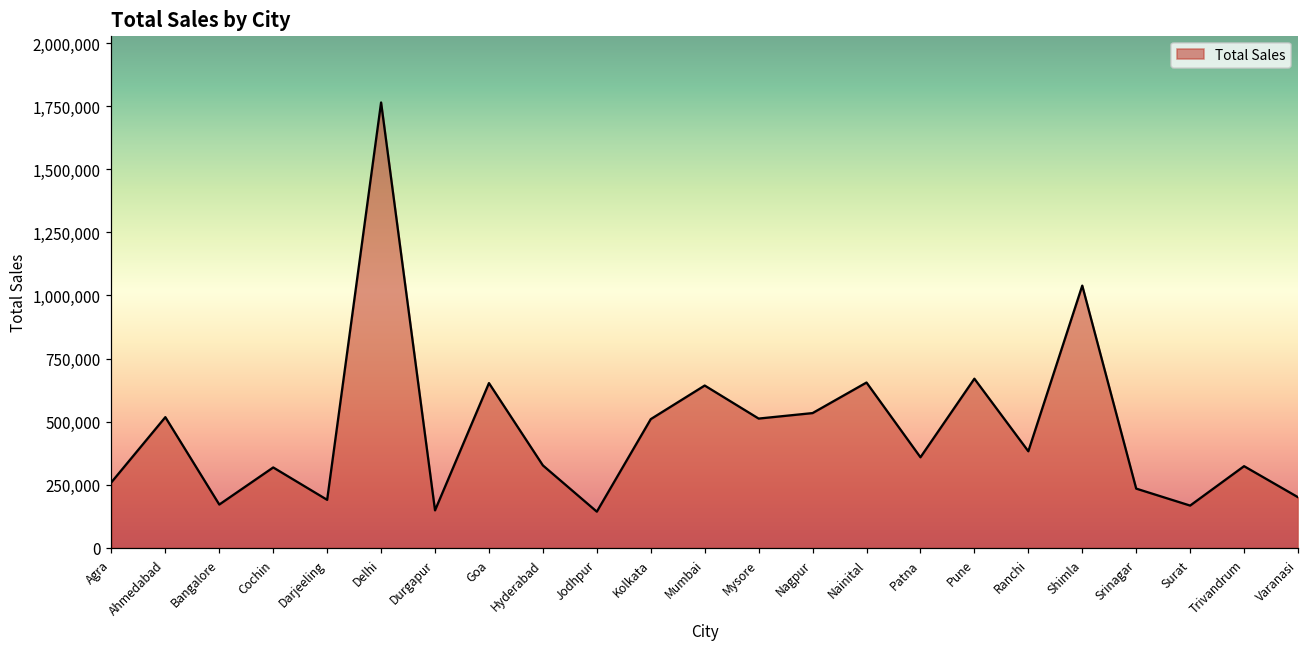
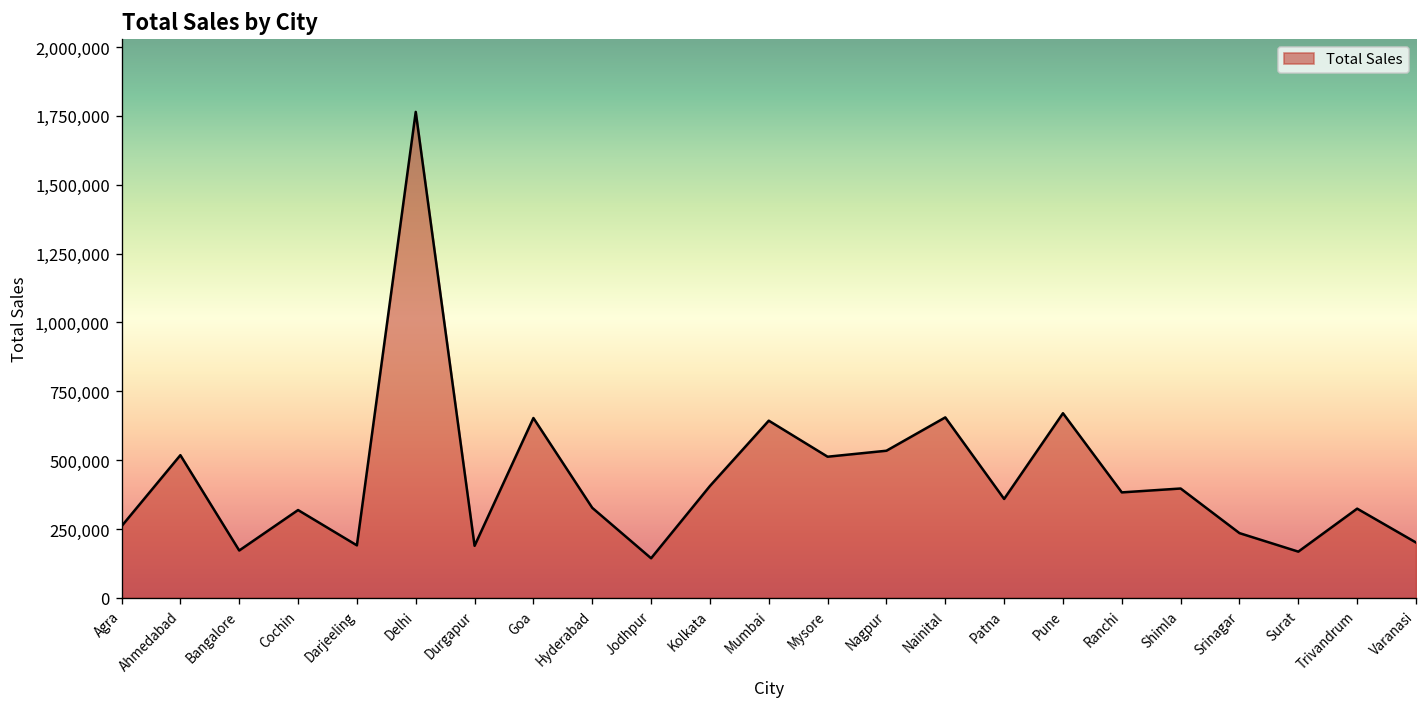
  {
    "Agra": "260,000",
    "Ahmedabad": "520,000",
    "Bangalore": "170,000",
    "Cochin": "320,000",
    "Darjeeling": "190,000",
    "Delhi": "1,760,000",
-   "Durgapur": "150,000",
+   "Durgapur": "190,000",
    "Goa": "650,000",
    "Hyderabad": "330,000",
    "Jodhpur": "140,000",
-   "Kolkata": "510,000",
+   "Kolkata": "410,000",
    "Mumbai": "640,000",
    "Mysore": "510,000",
    "Nagpur": "530,000",
    "Nainital": "660,000",
    "Patna": "360,000",
    "Pune": "670,000",
    "Ranchi": "380,000",
-   "Shimla": "1,040,000",
+   "Shimla": "400,000",
    "Srinagar": "230,000",
    "Surat": "170,000",
    "Trivandrum": "320,000",
    "Varanasi": "200,000"
  }
